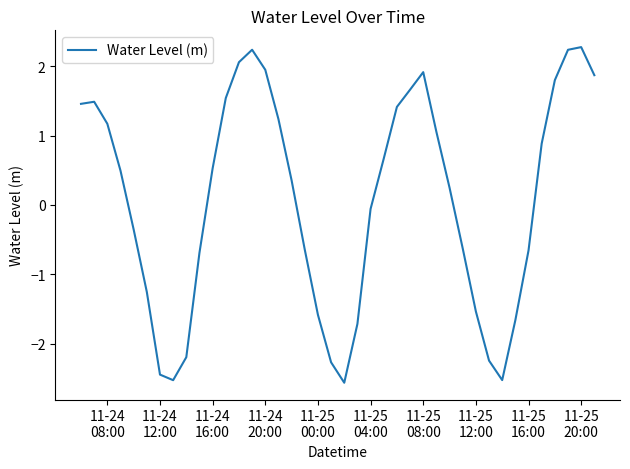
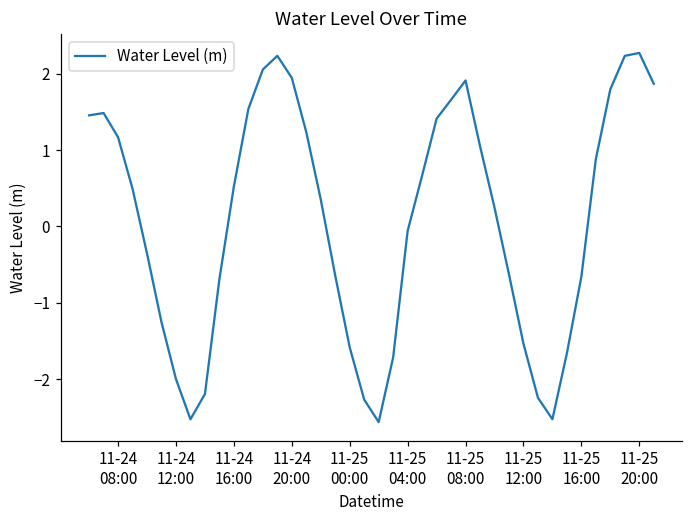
  {
    "11-24 08:00": 1.2,
-   "11-24 12:00": -2.4,
+   "11-24 12:00": -2.0,
    "11-24 16:00": 0.5,
    "11-24 20:00": 1.9,
    "11-25 00:00": -1.6,
    "11-25 04:00": -0.1,
    "11-25 08:00": 1.9,
    "11-25 12:00": -1.5,
    "11-25 16:00": -0.7,
    "11-25 20:00": 2.3
  }
